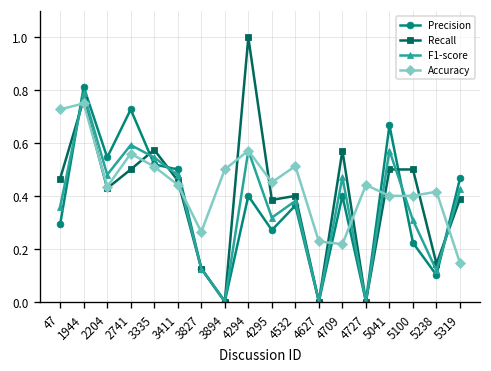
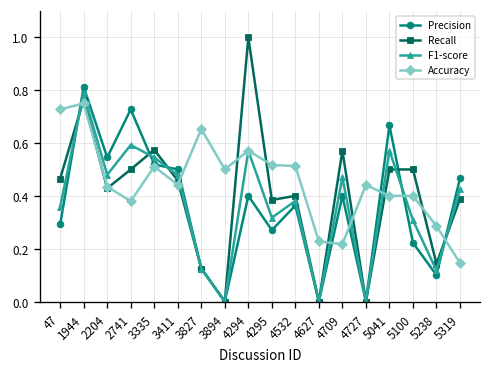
  {
    "Accuracy": {
      "47": 0.73,
      "1944": 0.75,
-     "2741": 0.56,
+     "2741": 0.38,
      "3411": 0.44,
-     "3827": 0.26,
+     "3827": 0.65,
      "3894": 0.50,
-     "4295": 0.45,
+     "4295": 0.52,
      "4532": 0.51,
      "4627": 0.23,
      "4709": 0.22,
      "4727": 0.44,
      "5041": 0.40,
      "5100": 0.40,
-     "5238": 0.42,
+     "5238": 0.29,
      "5319": 0.15
    }
  }
